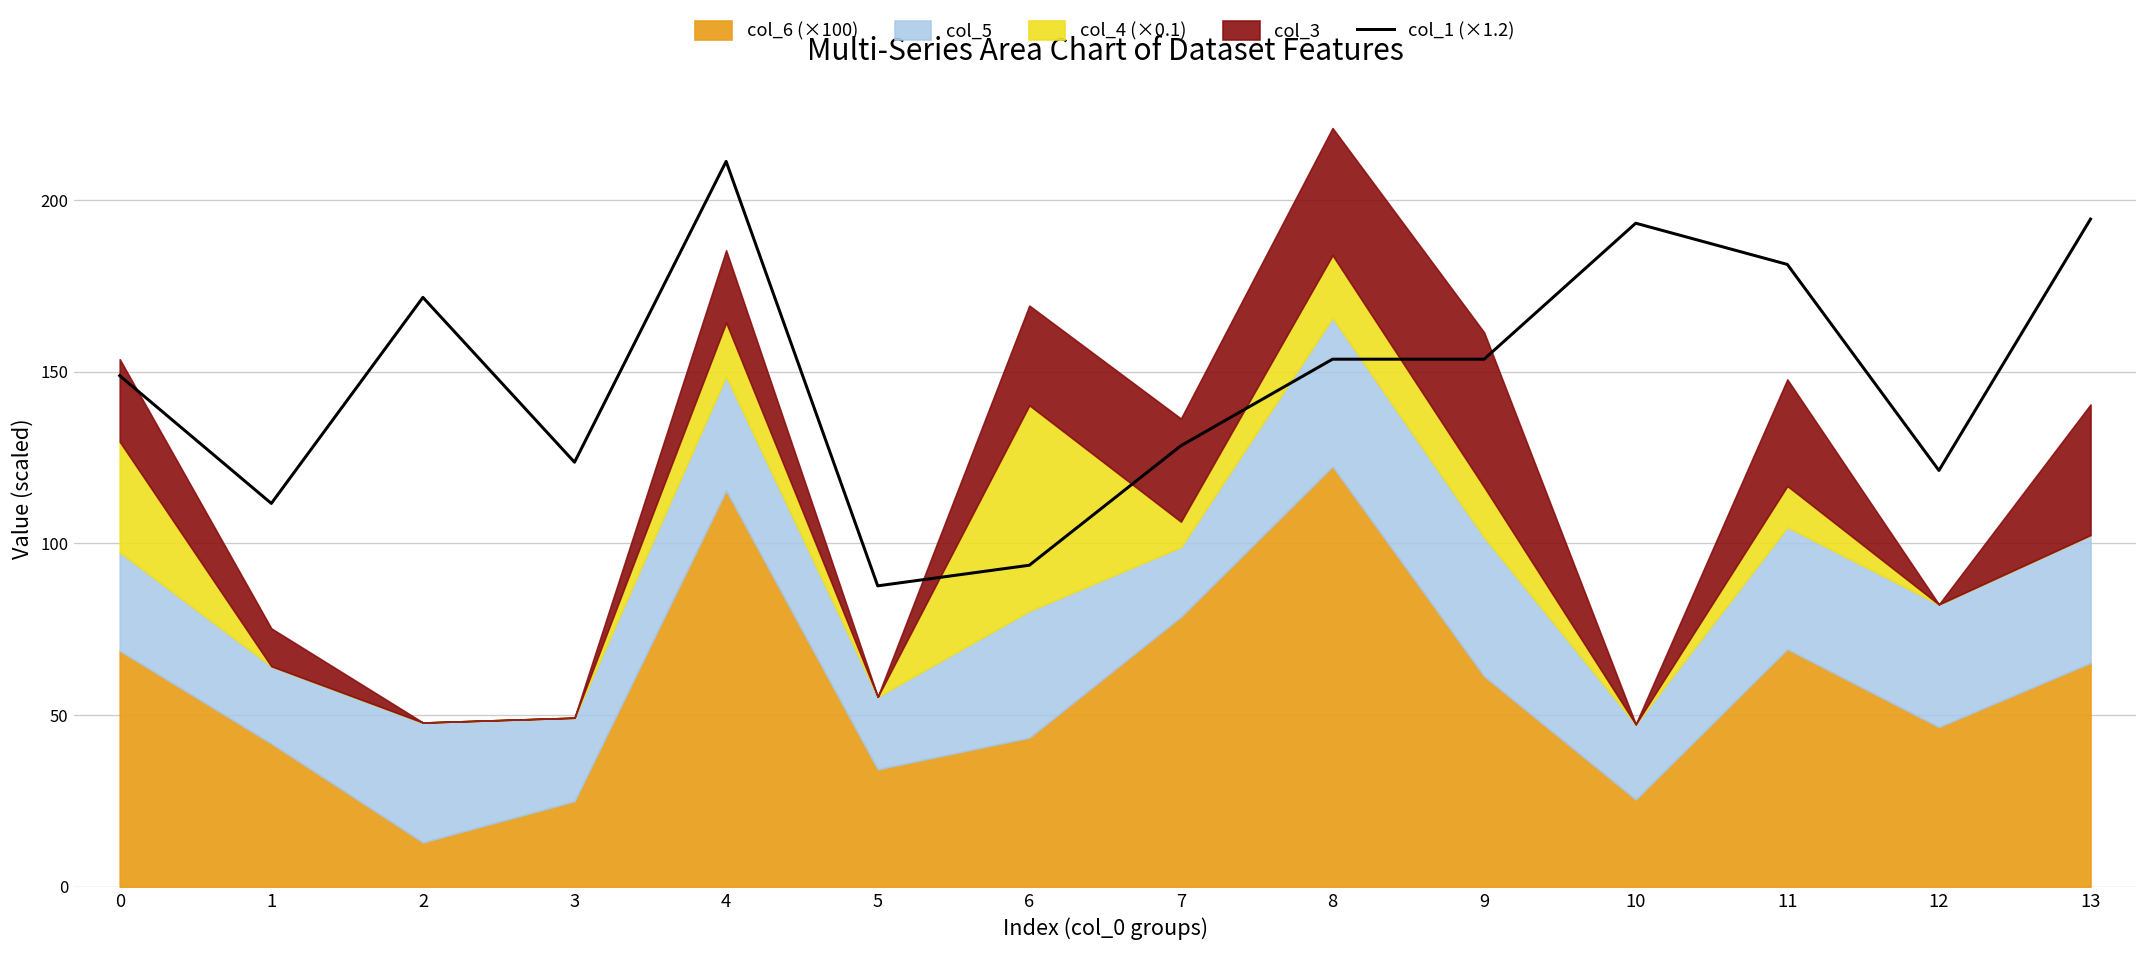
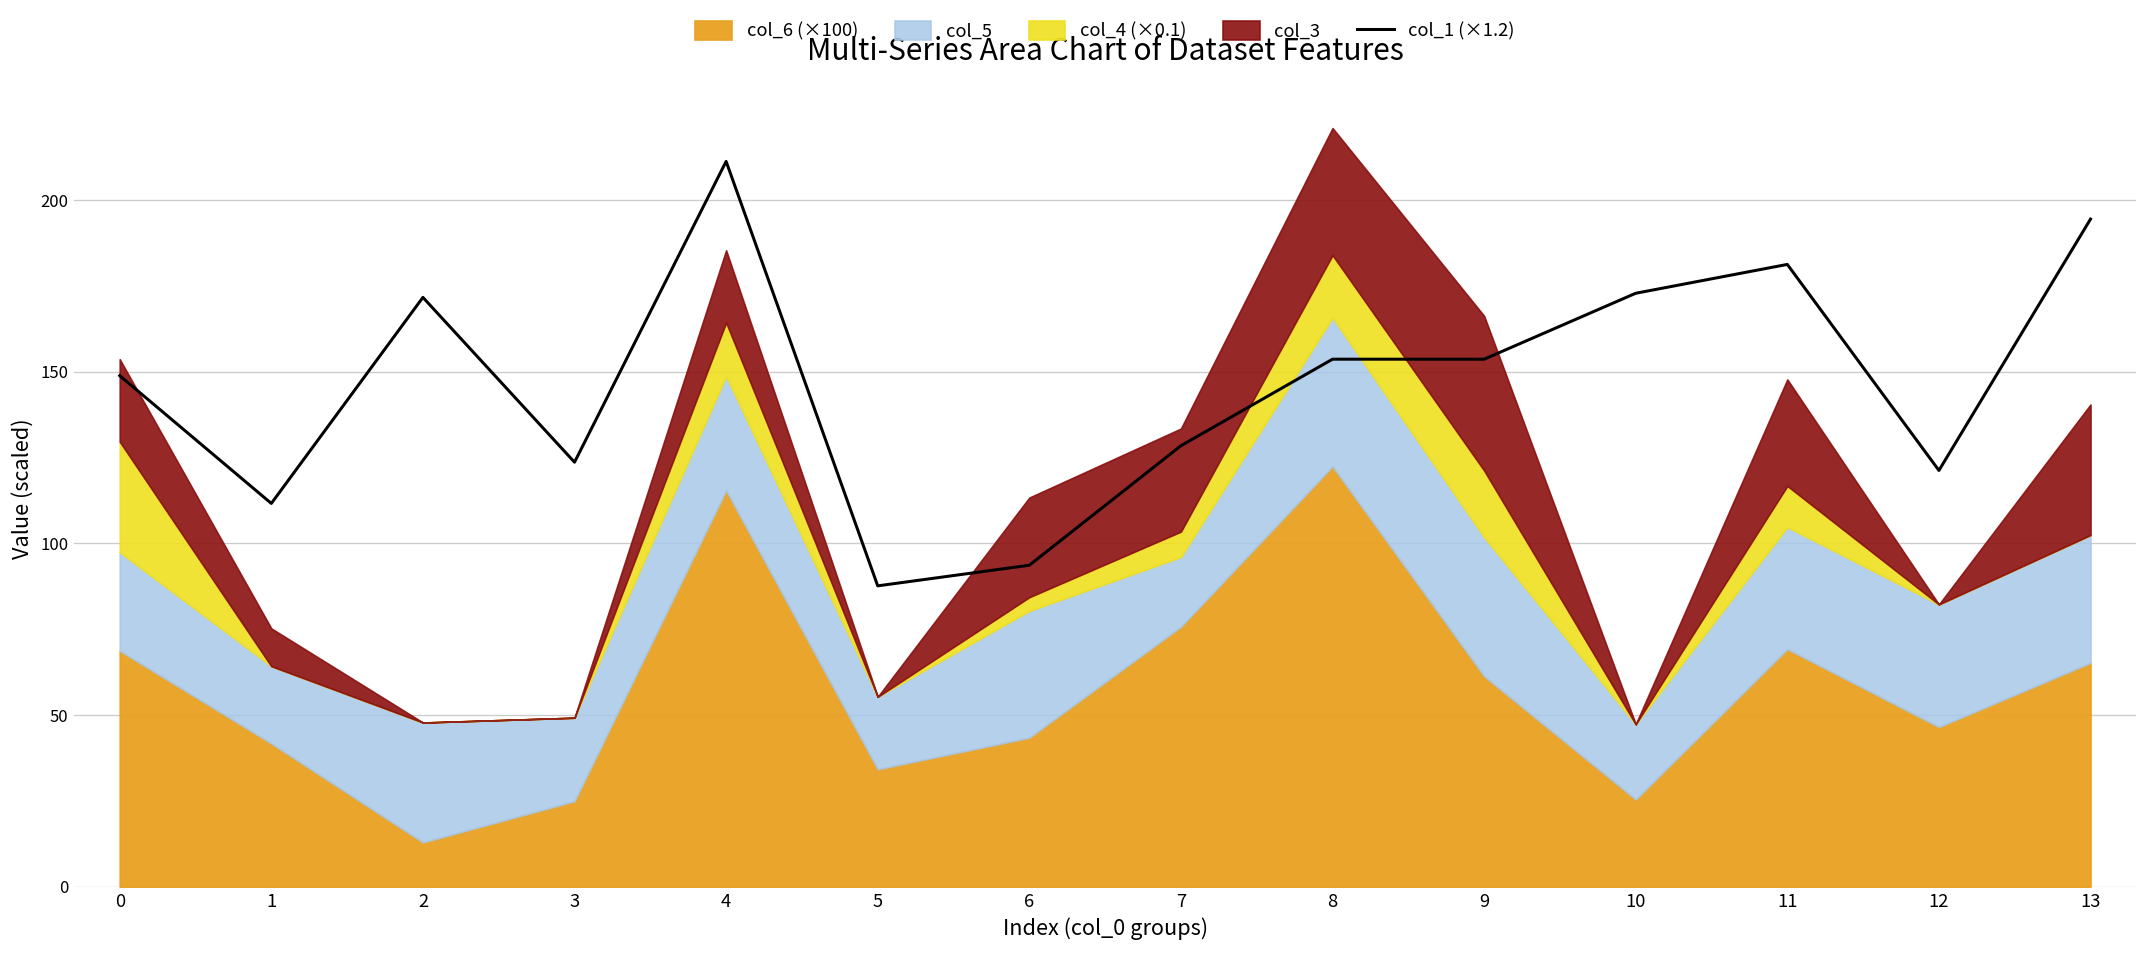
  {
    "col_1 (×1.2)": {
      "0": 149,
      "1": 112,
      "2": 172,
      "3": 124,
      "4": 211,
      "5": 88,
      "6": 94,
      "7": 128,
      "8": 154,
      "9": 154,
-     "10": 193,
+     "10": 173,
      "11": 181,
      "12": 121,
      "13": 194
    },
    "col_6 (×100)": {
      "0": 69,
      "1": 42,
      "2": 13,
      "3": 25,
      "4": 115,
      "5": 34,
      "6": 43,
-     "7": 79,
+     "7": 76,
      "8": 122,
      "9": 61,
      "10": 25,
      "11": 69,
      "12": 47,
      "13": 65
    },
    "col_5": {
      "0": 29,
      "4": 33,
      "6": 37,
      "7": 20,
      "8": 43,
      "9": 41,
      "11": 36
    },
    "col_4 (×0.1)": {
      "0": 32,
      "4": 16,
-     "6": 60,
+     "6": 4,
      "7": 7,
      "8": 18,
-     "9": 15,
+     "9": 19,
      "11": 12
    },
    "col_3": {
      "0": 24,
      "1": 11,
      "4": 21,
      "6": 29,
      "7": 30,
      "8": 37,
      "9": 45,
      "11": 31,
      "13": 38
    }
  }
